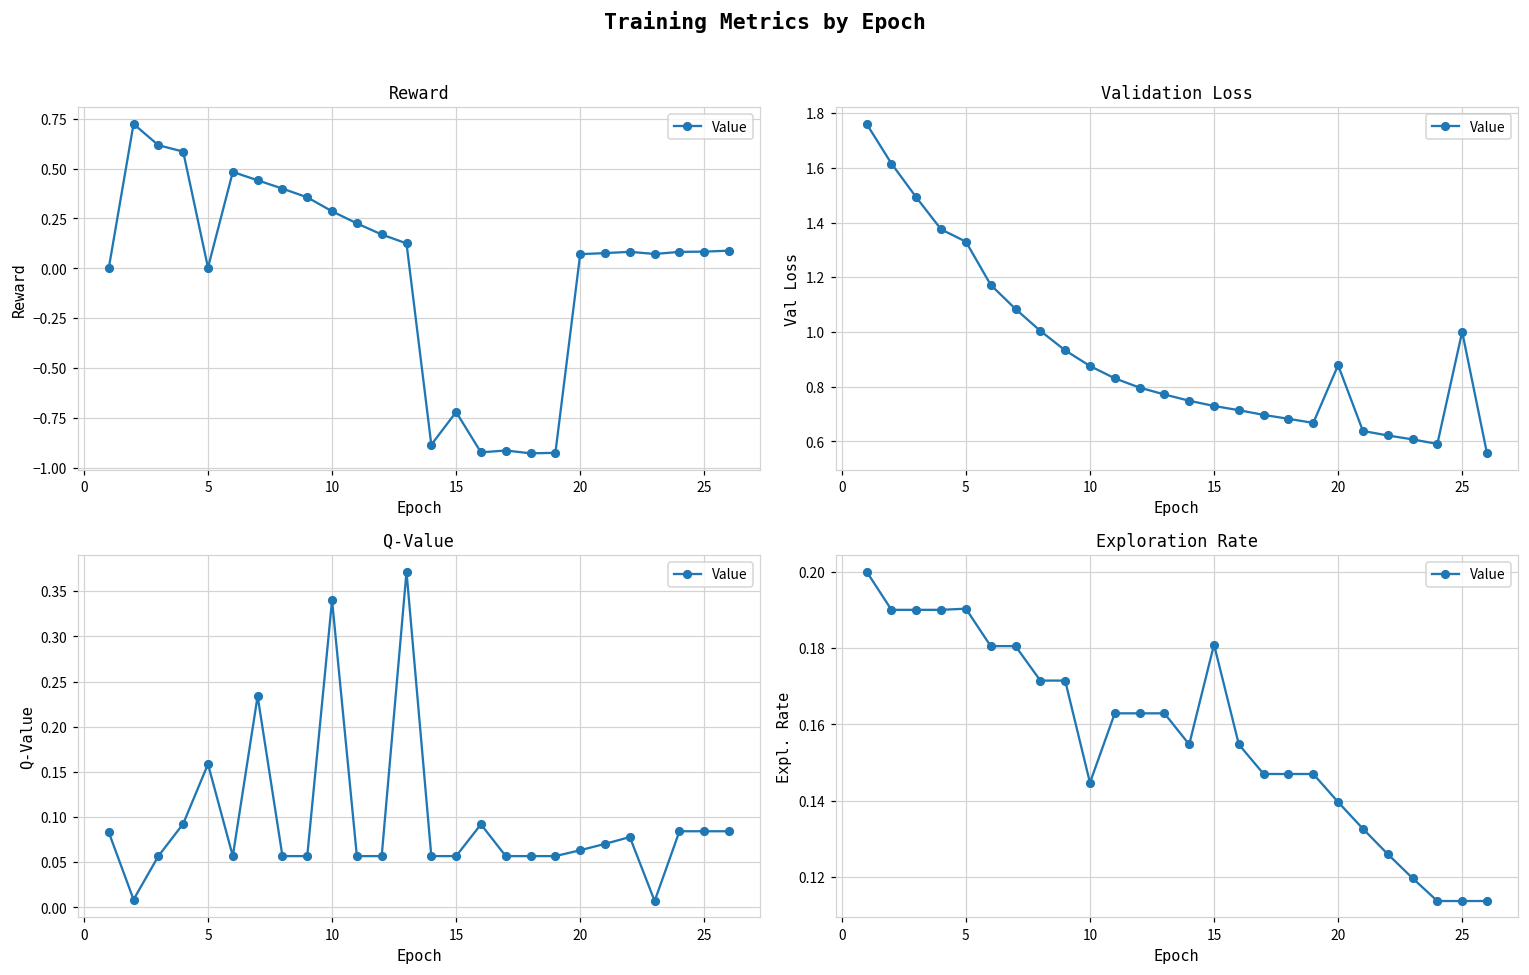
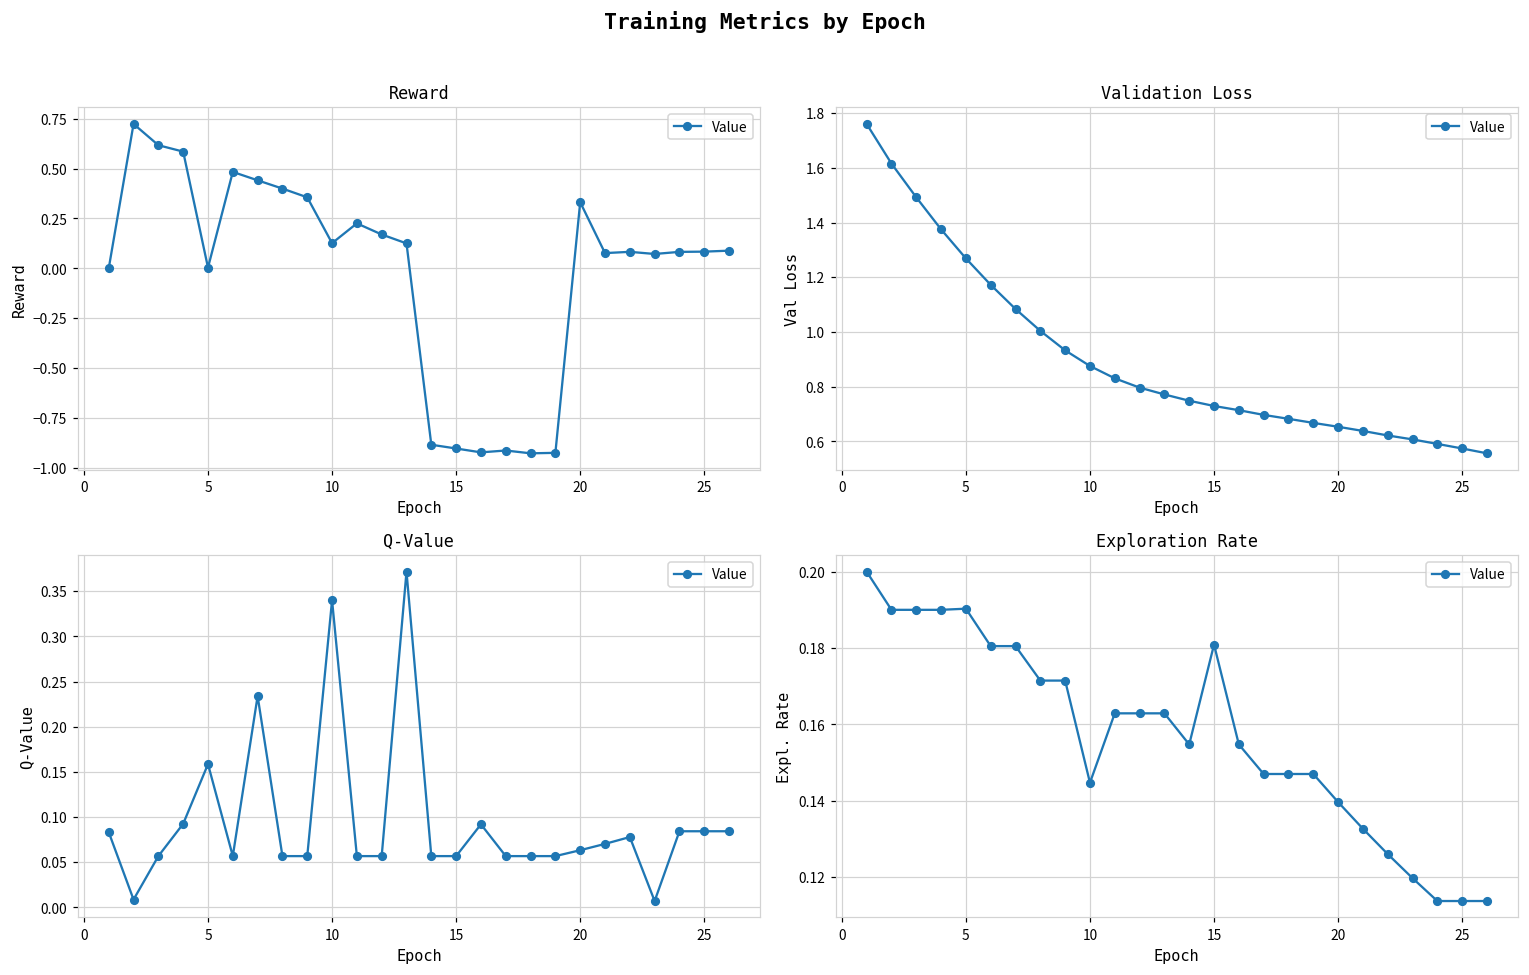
  {
    "Reward": {
      "5": 0.00,
-     "10": 0.29,
-     "15": -0.72,
-     "20": 0.07,
+     "10": 0.13,
+     "15": -0.90,
+     "20": 0.33,
      "25": 0.08
    },
    "Validation Loss": {
-     "5": 1.33,
+     "5": 1.27,
      "10": 0.88,
      "15": 0.73,
-     "20": 0.88,
-     "25": 1.00
+     "20": 0.65,
+     "25": 0.57
    },
    "Q-Value": {
      "5": 0.16,
      "10": 0.34,
      "15": 0.06,
      "20": 0.06,
      "25": 0.08
    },
    "Exploration Rate": {
      "5": 0.190,
      "10": 0.145,
      "15": 0.181,
      "20": 0.140,
      "25": 0.114
    }
  }
